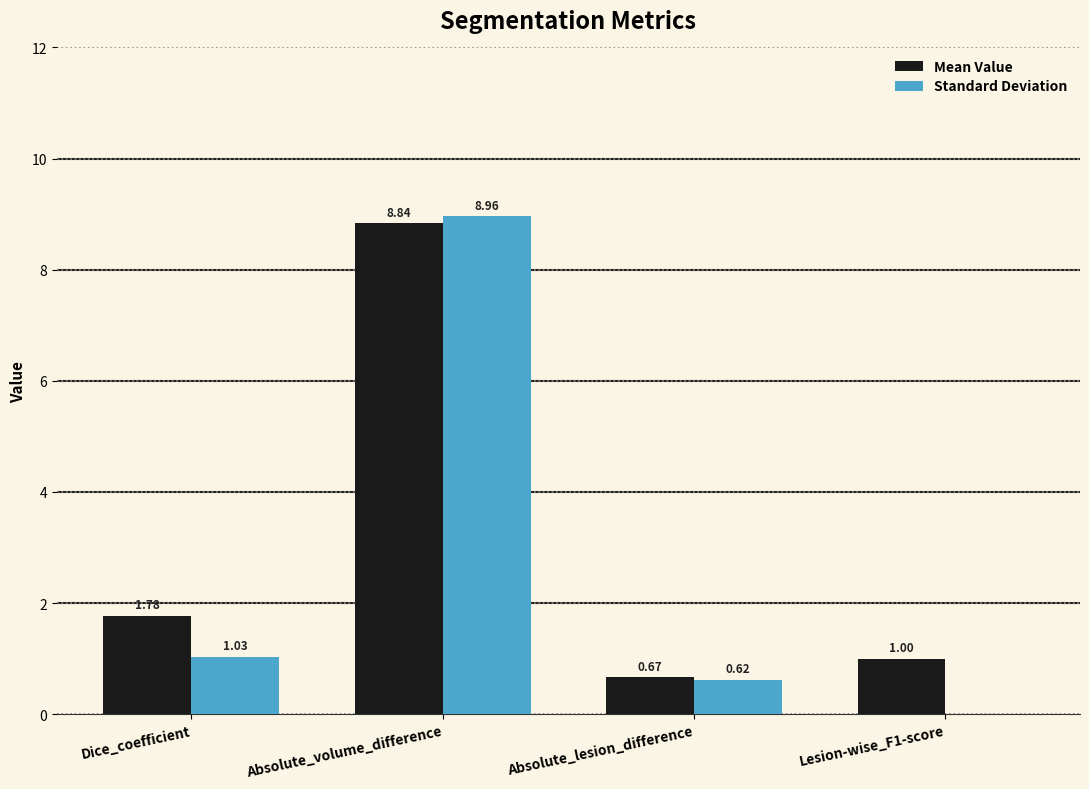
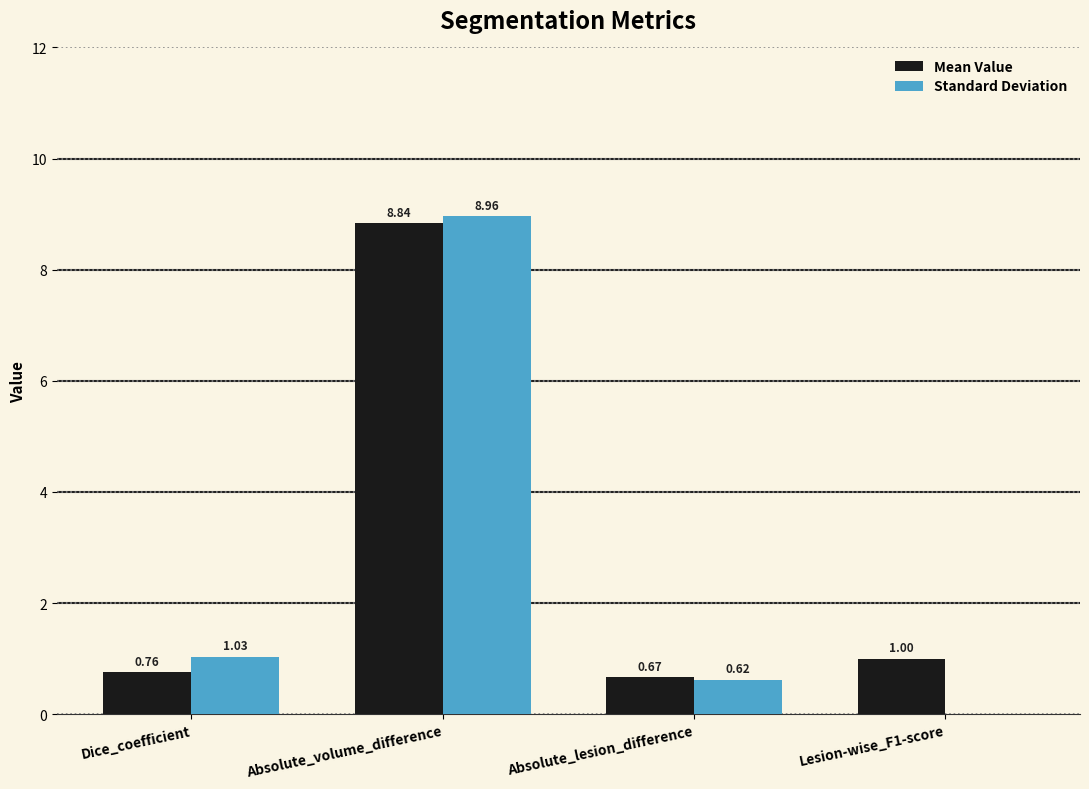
  {
    "Mean Value": {
-     "Dice_coefficient": 1.78,
+     "Dice_coefficient": 0.76,
      "Absolute_volume_difference": 8.84,
      "Absolute_lesion_difference": 0.67,
      "Lesion-wise_F1-score": 1.00
    },
    "Standard Deviation": {
      "Dice_coefficient": 1.03,
      "Absolute_volume_difference": 8.96,
      "Absolute_lesion_difference": 0.62
    }
  }
